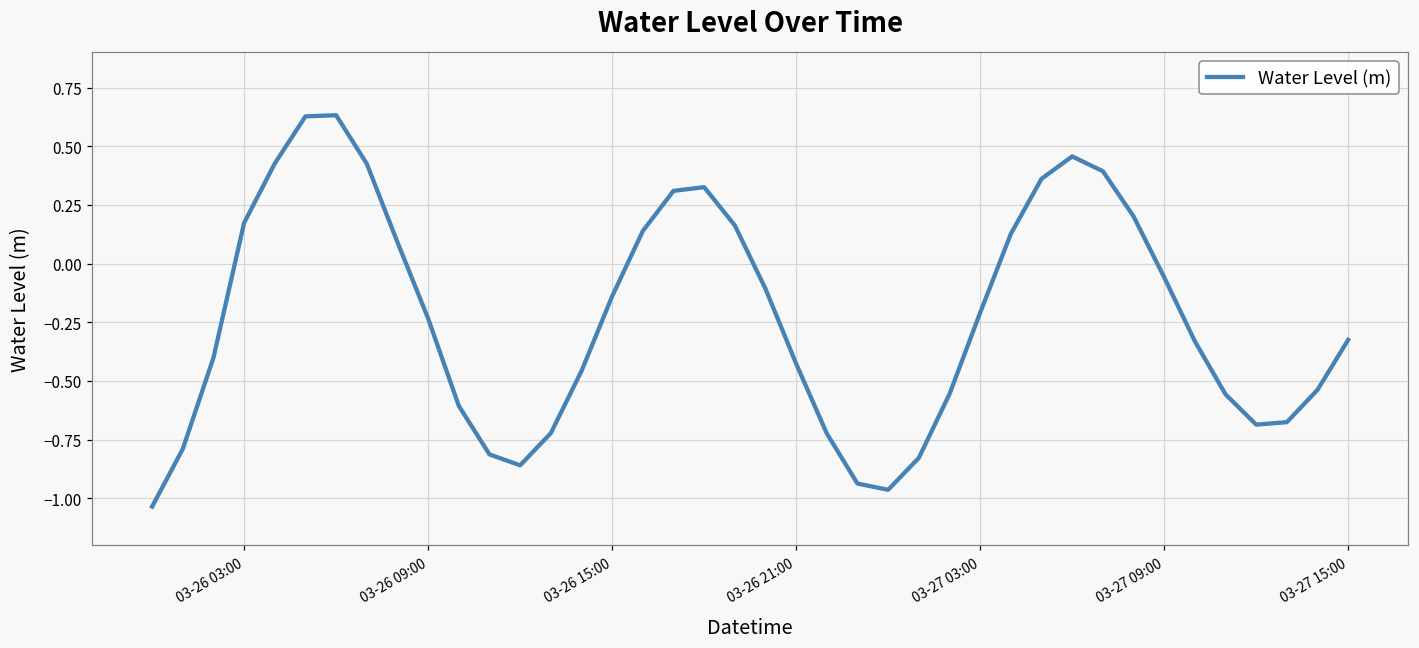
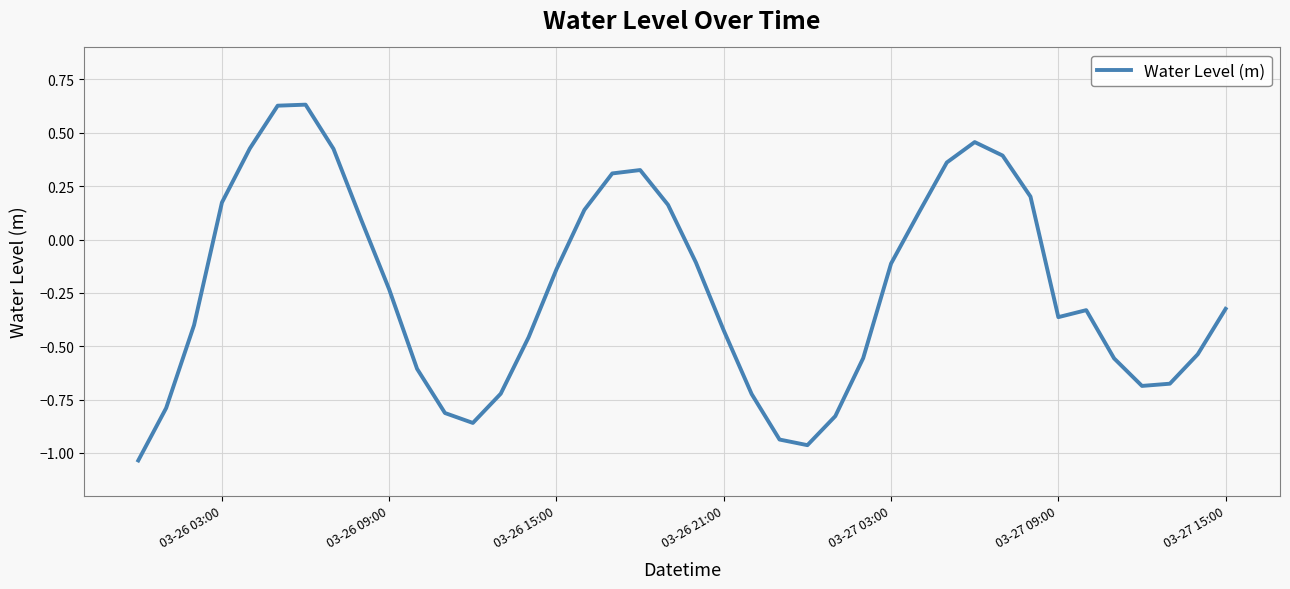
  {
    "03-26 03:00": 0.17,
    "03-26 09:00": -0.23,
    "03-26 15:00": -0.14,
    "03-26 21:00": -0.43,
-   "03-27 03:00": -0.21,
-   "03-27 09:00": -0.06,
+   "03-27 03:00": -0.11,
+   "03-27 09:00": -0.36,
    "03-27 15:00": -0.32
  }
